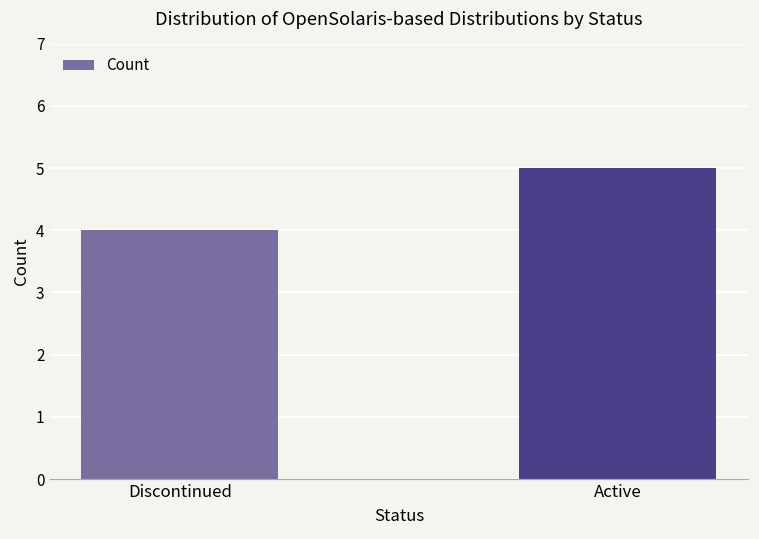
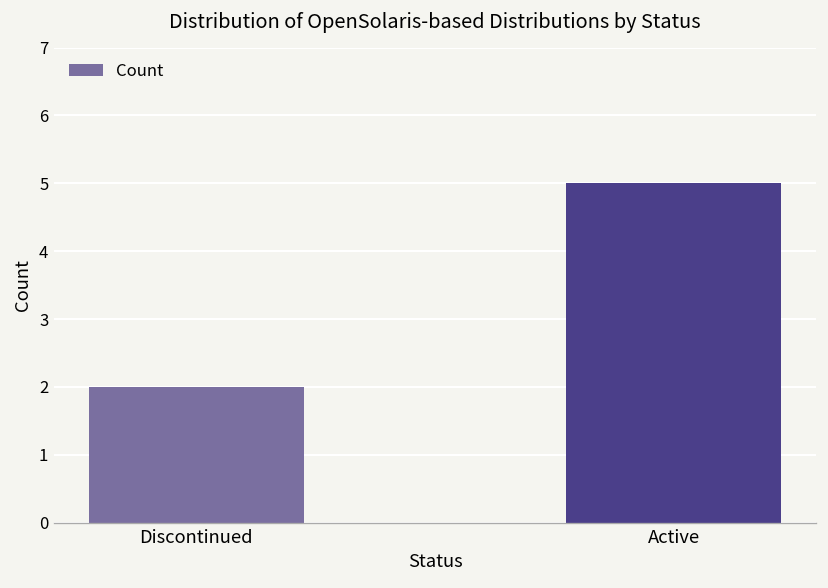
  {
-   "Discontinued": 4,
+   "Discontinued": 2,
    "Active": 5
  }
